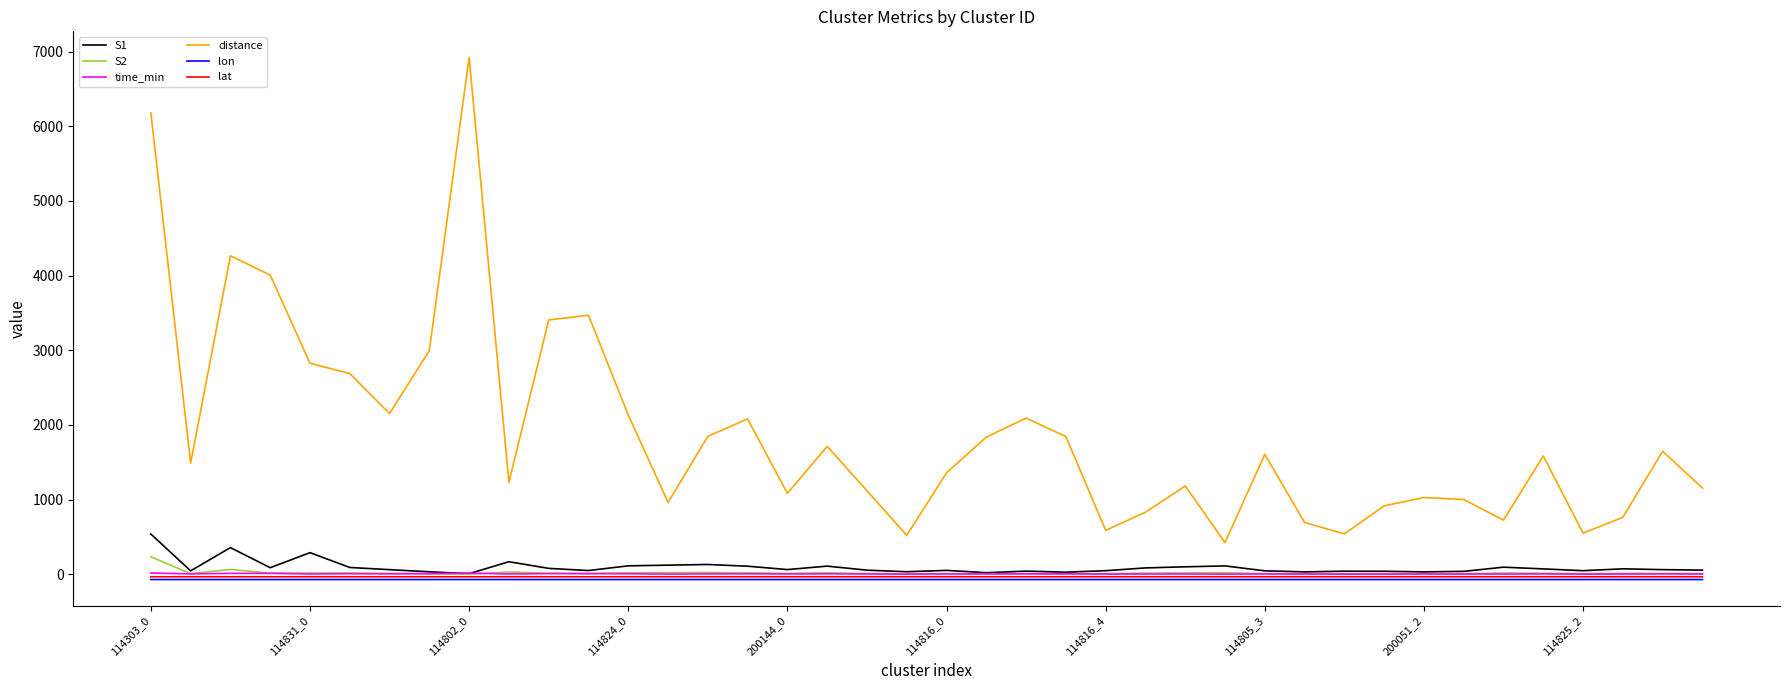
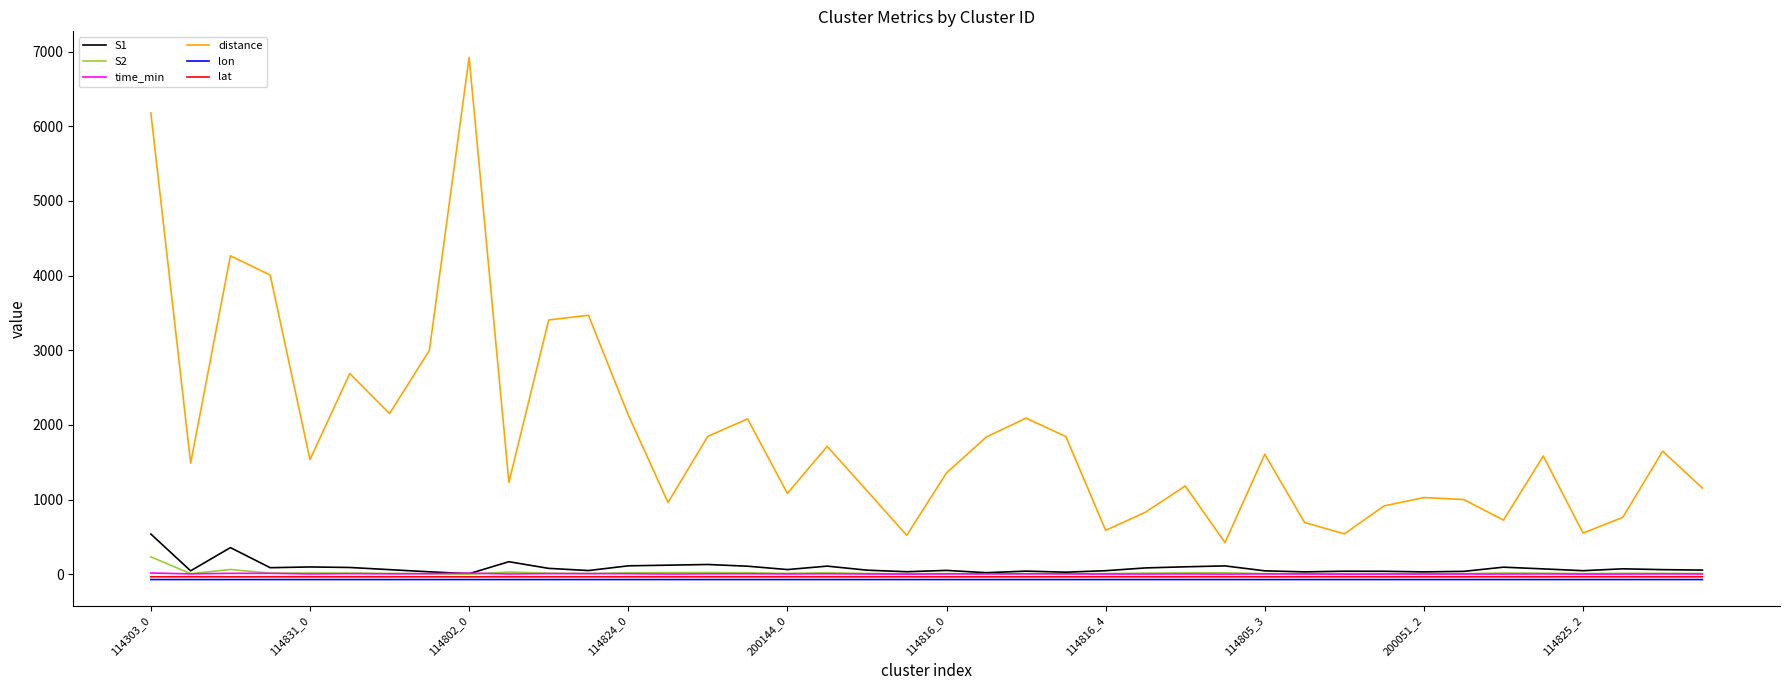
  {
    "S1": {
      "114303_0": 500,
-     "114831_0": 300,
+     "114831_0": 100,
      "114824_0": 100,
      "200144_0": 100,
      "114816_0": 100,
      "114816_4": 0,
      "114805_3": 0,
      "114825_2": 0
    },
    "S2": {
      "114303_0": 200
    },
    "time_min": {
      "114303_0": 0
    },
    "distance": {
      "114303_0": 6200,
-     "114831_0": 2800,
+     "114831_0": 1500,
      "114802_0": 6900,
      "114824_0": 2100,
      "200144_0": 1100,
      "114816_0": 1400,
      "114816_4": 600,
      "114805_3": 1600,
      "200051_2": 1000,
      "114825_2": 600
    },
    "lon": {
      "114303_0": -100,
      "114831_0": -100,
      "114802_0": -100,
      "114824_0": -100,
      "200144_0": -100,
      "114816_0": -100,
      "114816_4": -100,
      "114805_3": -100,
      "200051_2": -100,
      "114825_2": -100
    },
    "lat": {
      "114303_0": 0,
      "114831_0": 0,
      "114802_0": 0,
      "114824_0": 0,
      "200144_0": 0,
      "114816_0": 0,
      "114816_4": 0,
      "114805_3": 0,
      "200051_2": 0,
      "114825_2": 0
    }
  }
